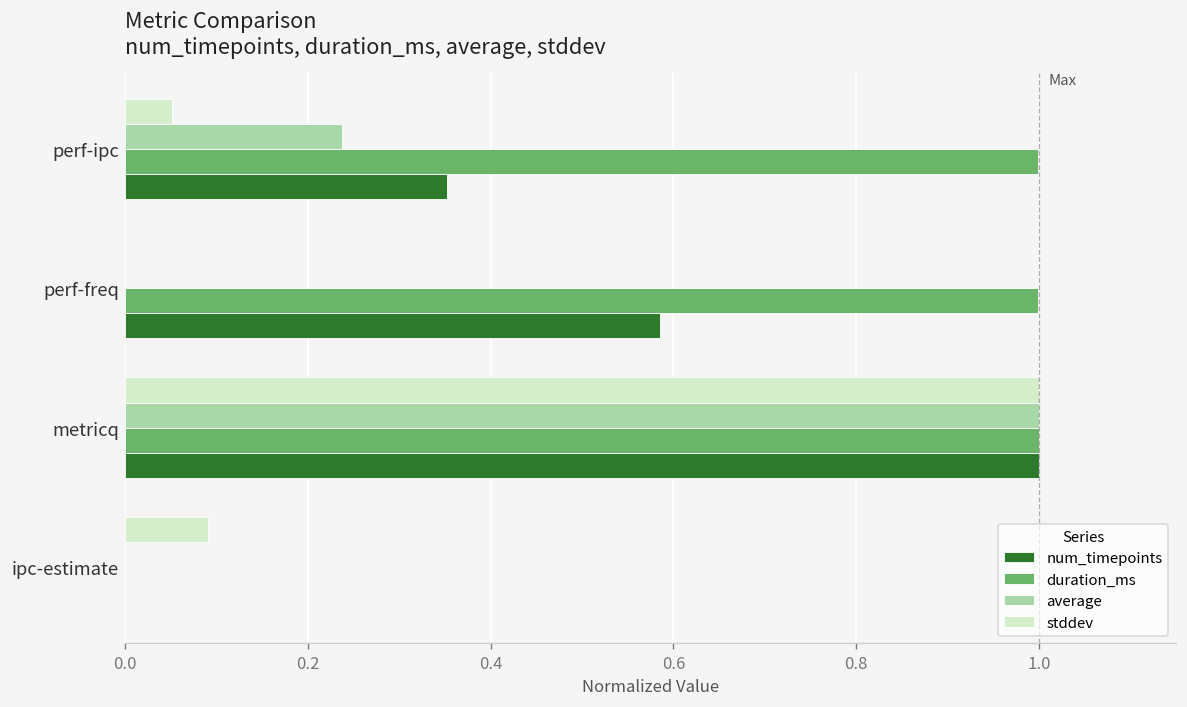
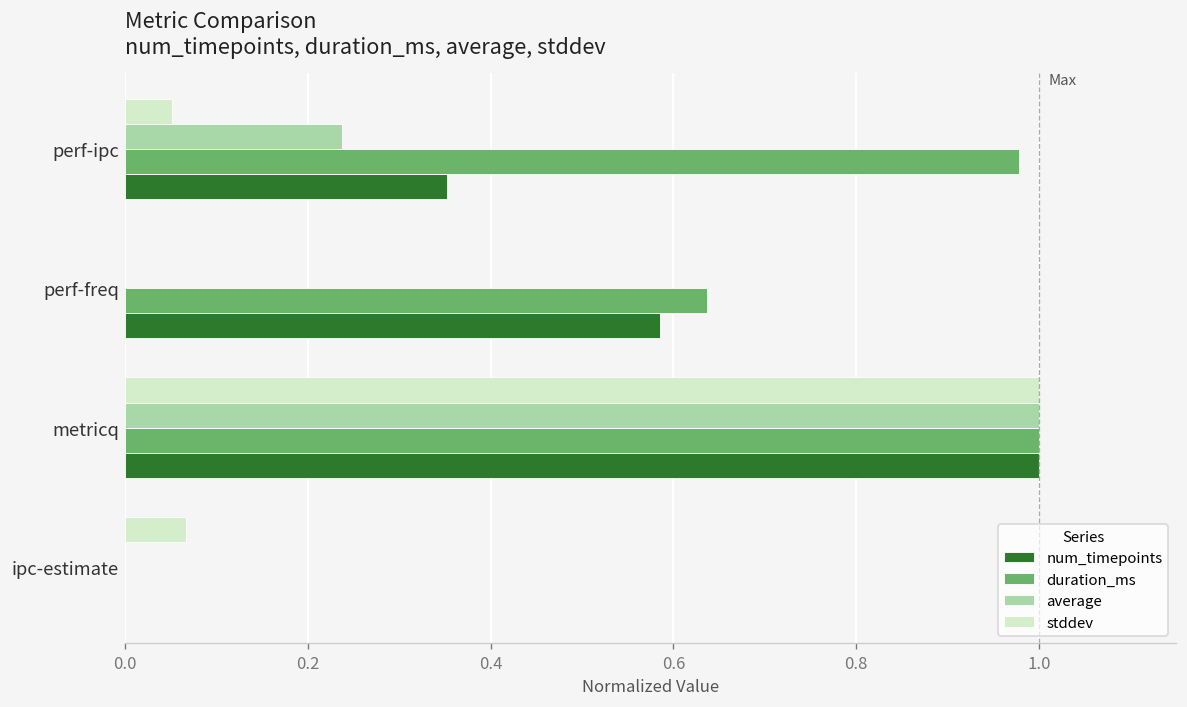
  {
    "num_timepoints": {
      "perf-ipc": 0.35,
      "perf-freq": 0.59,
      "metricq": 1.00,
      "ipc-estimate": 0.00
    },
    "duration_ms": {
-     "perf-ipc": 1.00,
-     "perf-freq": 1.00,
+     "perf-ipc": 0.98,
+     "perf-freq": 0.64,
      "metricq": 1.00,
      "ipc-estimate": 0.00
    },
    "average": {
      "perf-ipc": 0.24,
      "metricq": 1.00,
      "ipc-estimate": 0.00
    },
    "stddev": {
      "perf-ipc": 0.05,
      "perf-freq": 0.00,
      "metricq": 1.00,
-     "ipc-estimate": 0.09
+     "ipc-estimate": 0.07
    }
  }
